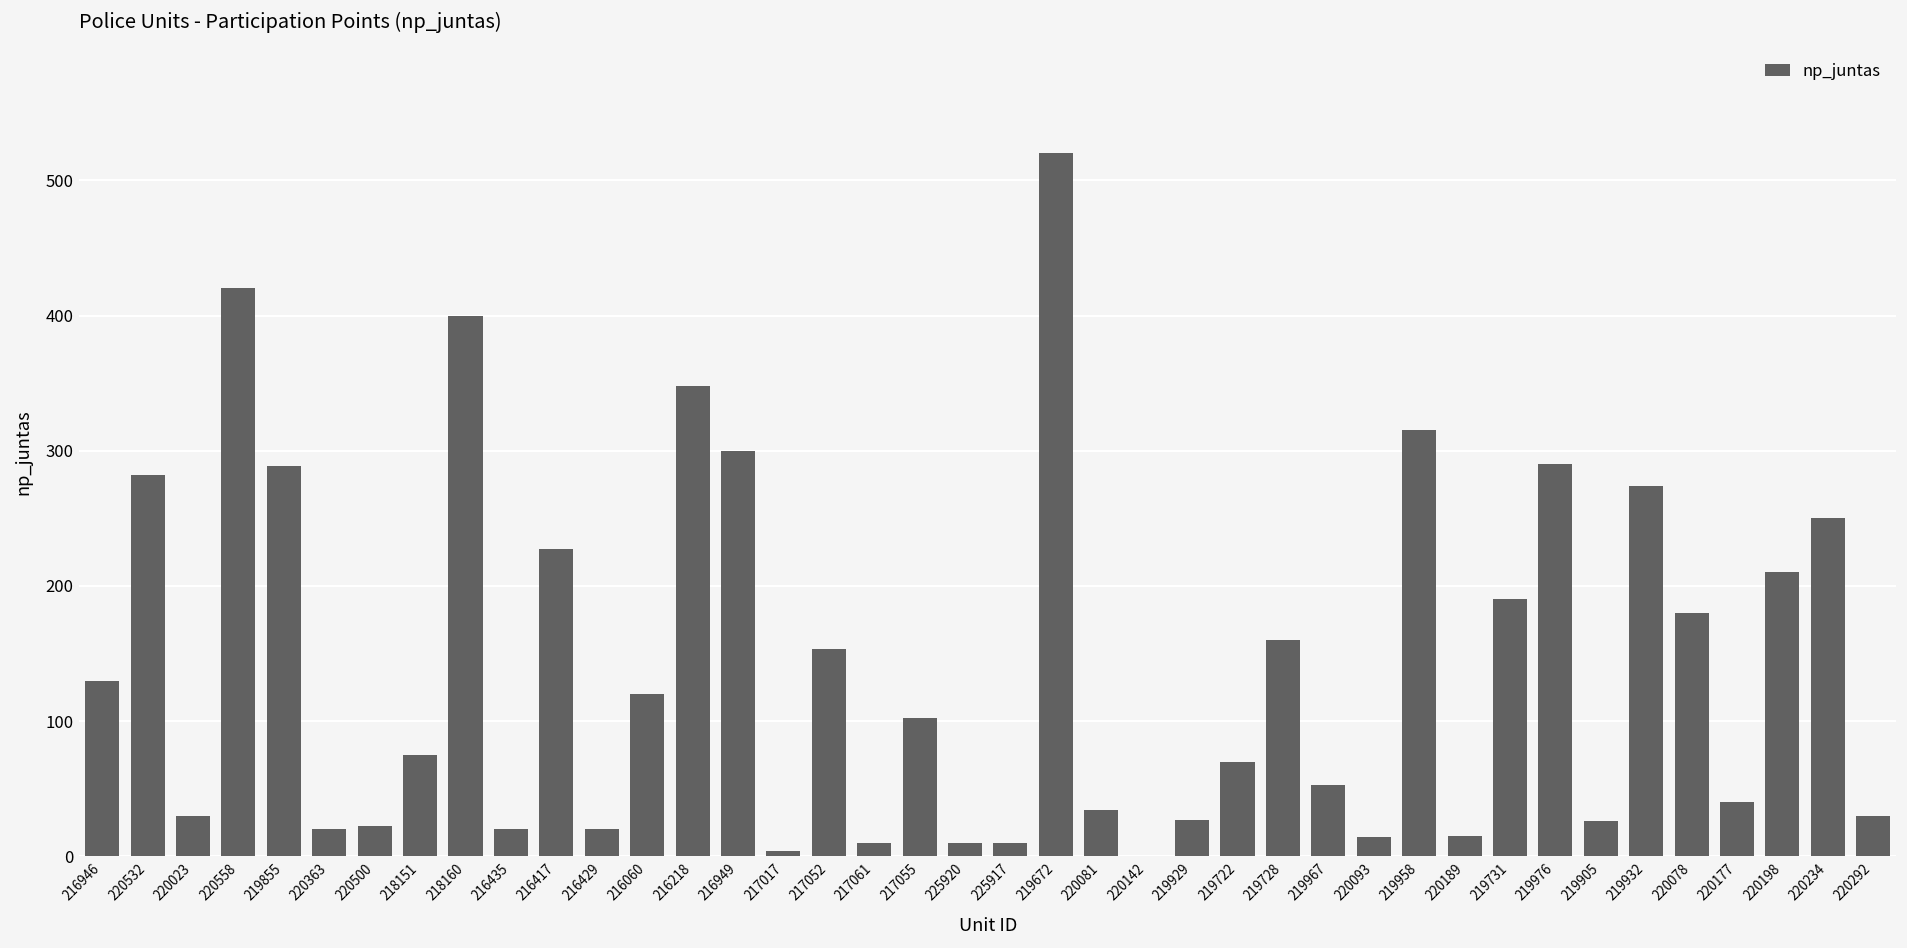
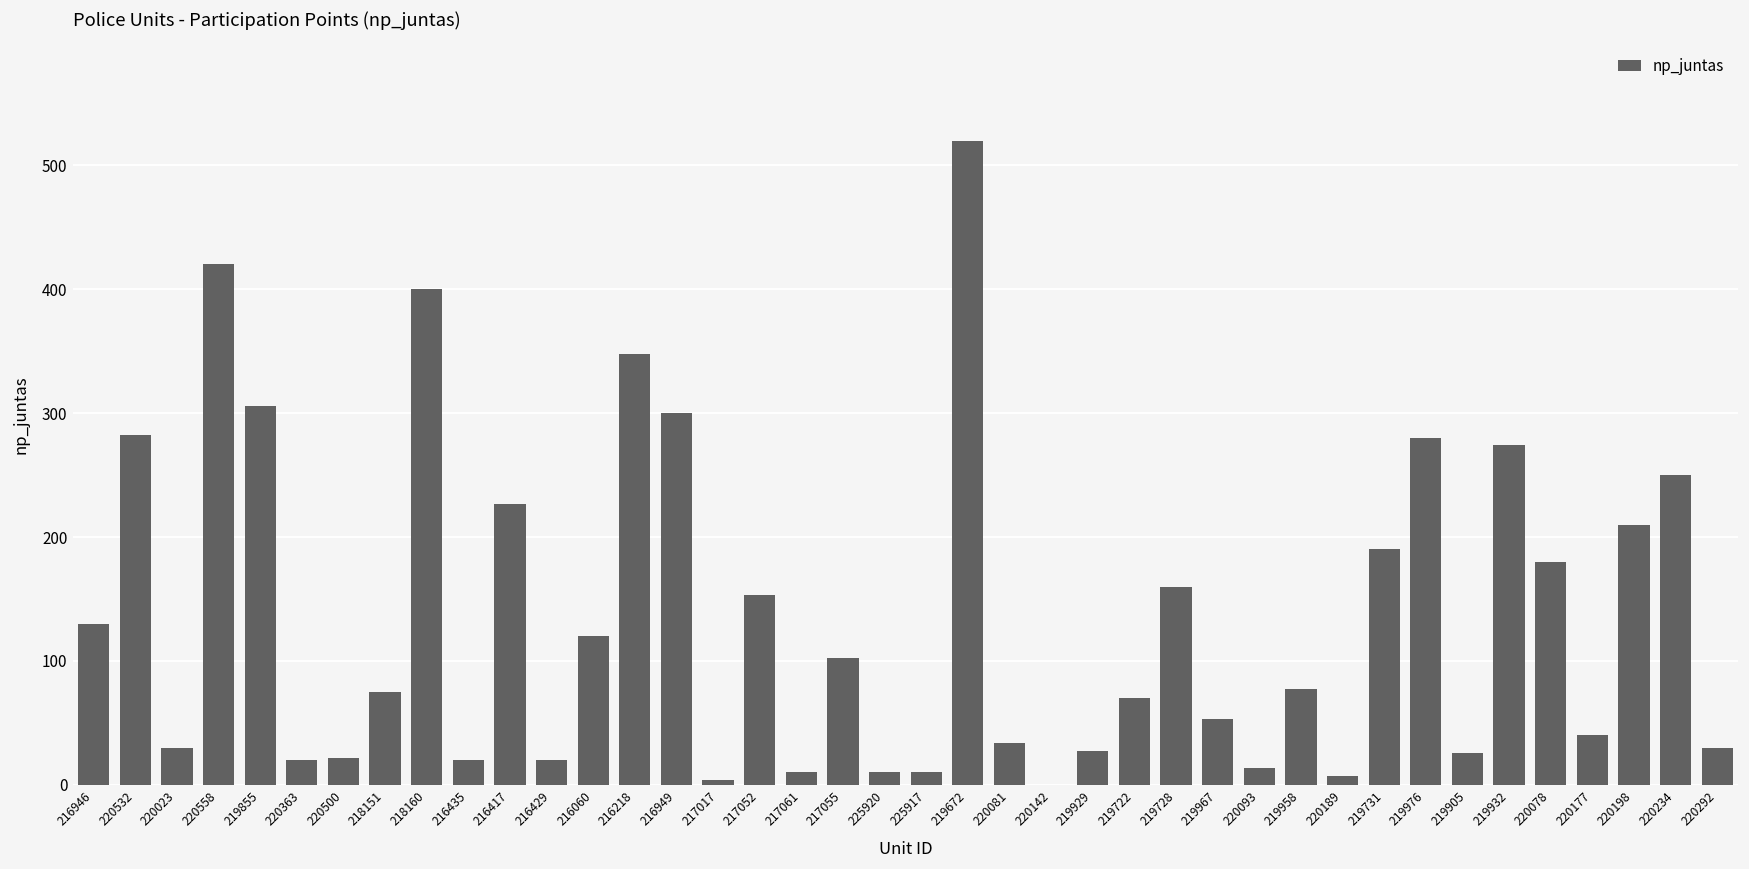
  {
    "216946": 130,
    "220532": 282,
    "220023": 30,
    "220558": 420,
-   "219855": 289,
+   "219855": 306,
    "220363": 20,
    "220500": 22,
    "218151": 75,
    "218160": 400,
    "216435": 20,
    "216417": 227,
    "216429": 20,
    "216060": 120,
    "216218": 348,
    "216949": 300,
    "217017": 4,
    "217052": 153,
    "217061": 10,
    "217055": 102,
    "225920": 10,
    "225917": 10,
    "219672": 520,
    "220081": 34,
    "220142": 0,
    "219929": 27,
    "219722": 70,
    "219728": 160,
    "219967": 53,
    "220093": 14,
-   "219958": 315,
-   "220189": 15,
+   "219958": 77,
+   "220189": 7,
    "219731": 190,
-   "219976": 290,
+   "219976": 280,
    "219905": 26,
    "219932": 274,
    "220078": 180,
    "220177": 40,
    "220198": 210,
    "220234": 250,
    "220292": 30
  }
